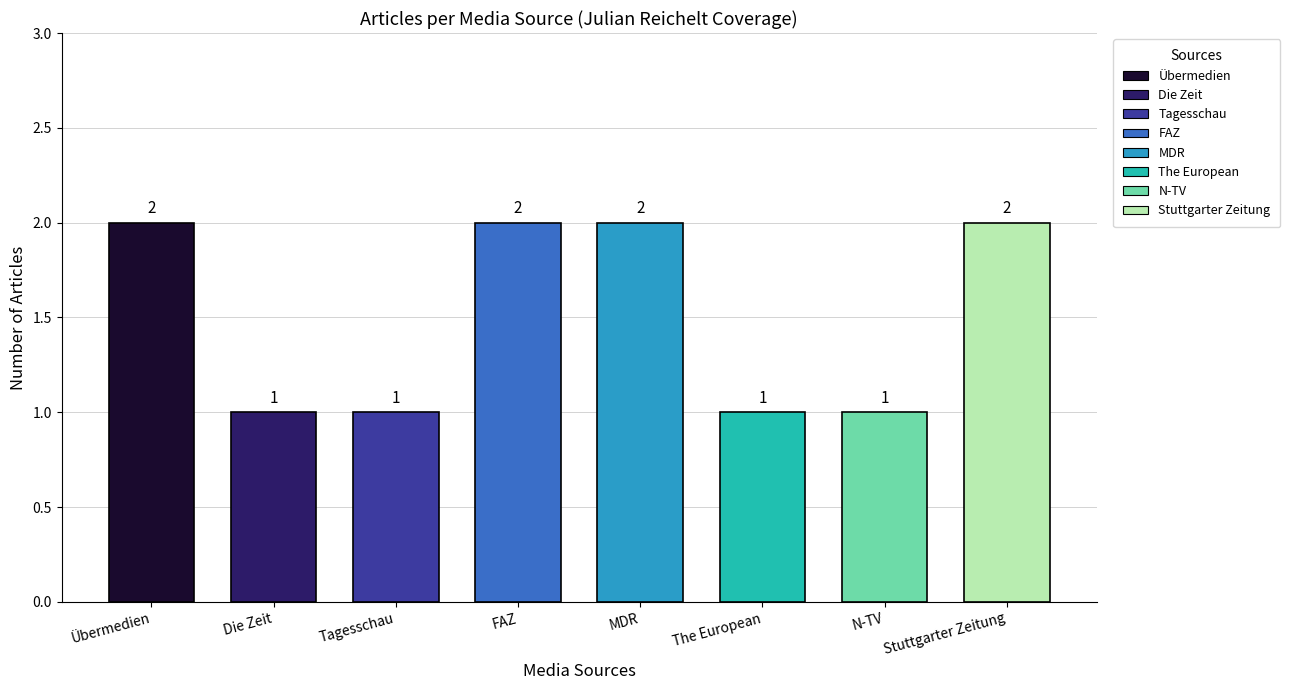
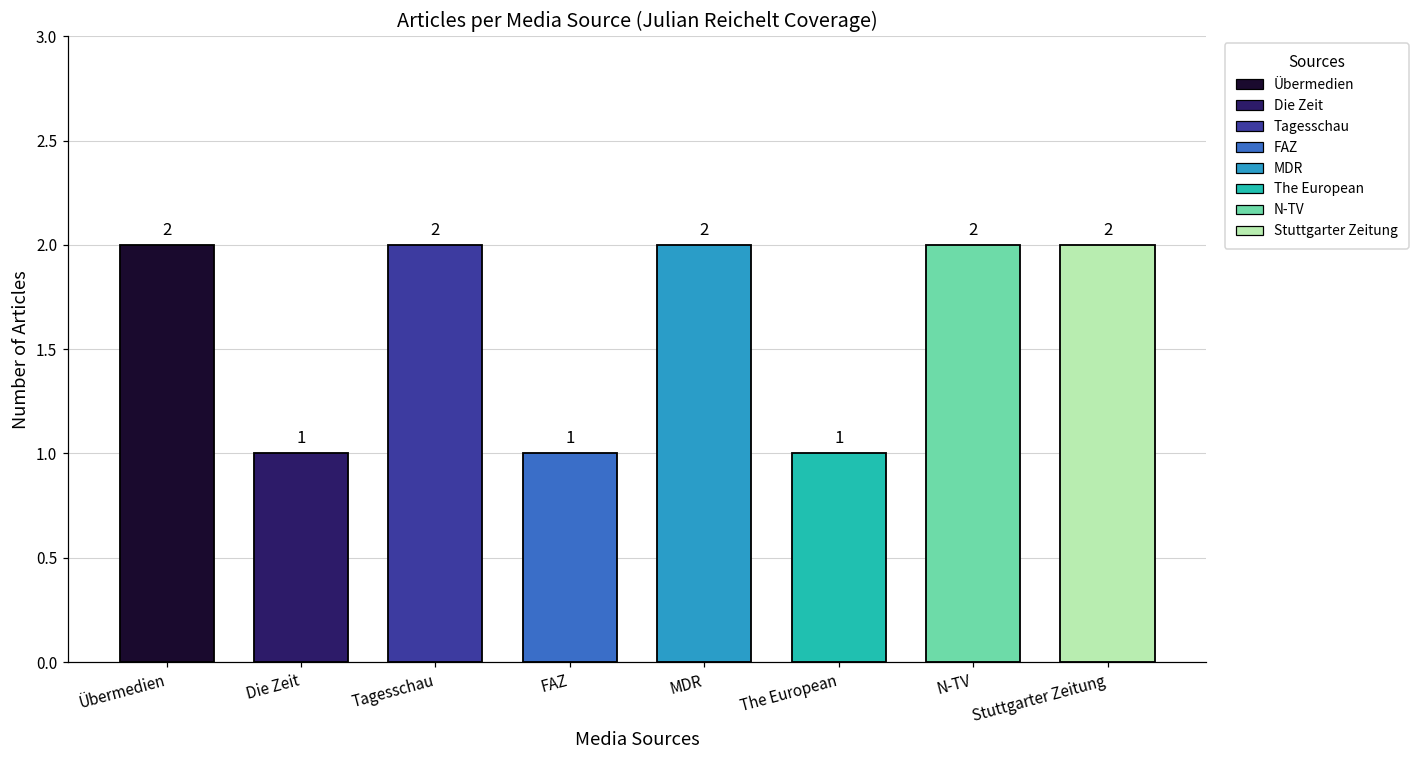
  {
    "Übermedien": 2,
    "Die Zeit": 1,
-   "Tagesschau": 1,
-   "FAZ": 2,
+   "Tagesschau": 2,
+   "FAZ": 1,
    "MDR": 2,
    "The European": 1,
-   "N-TV": 1,
+   "N-TV": 2,
    "Stuttgarter Zeitung": 2
  }
